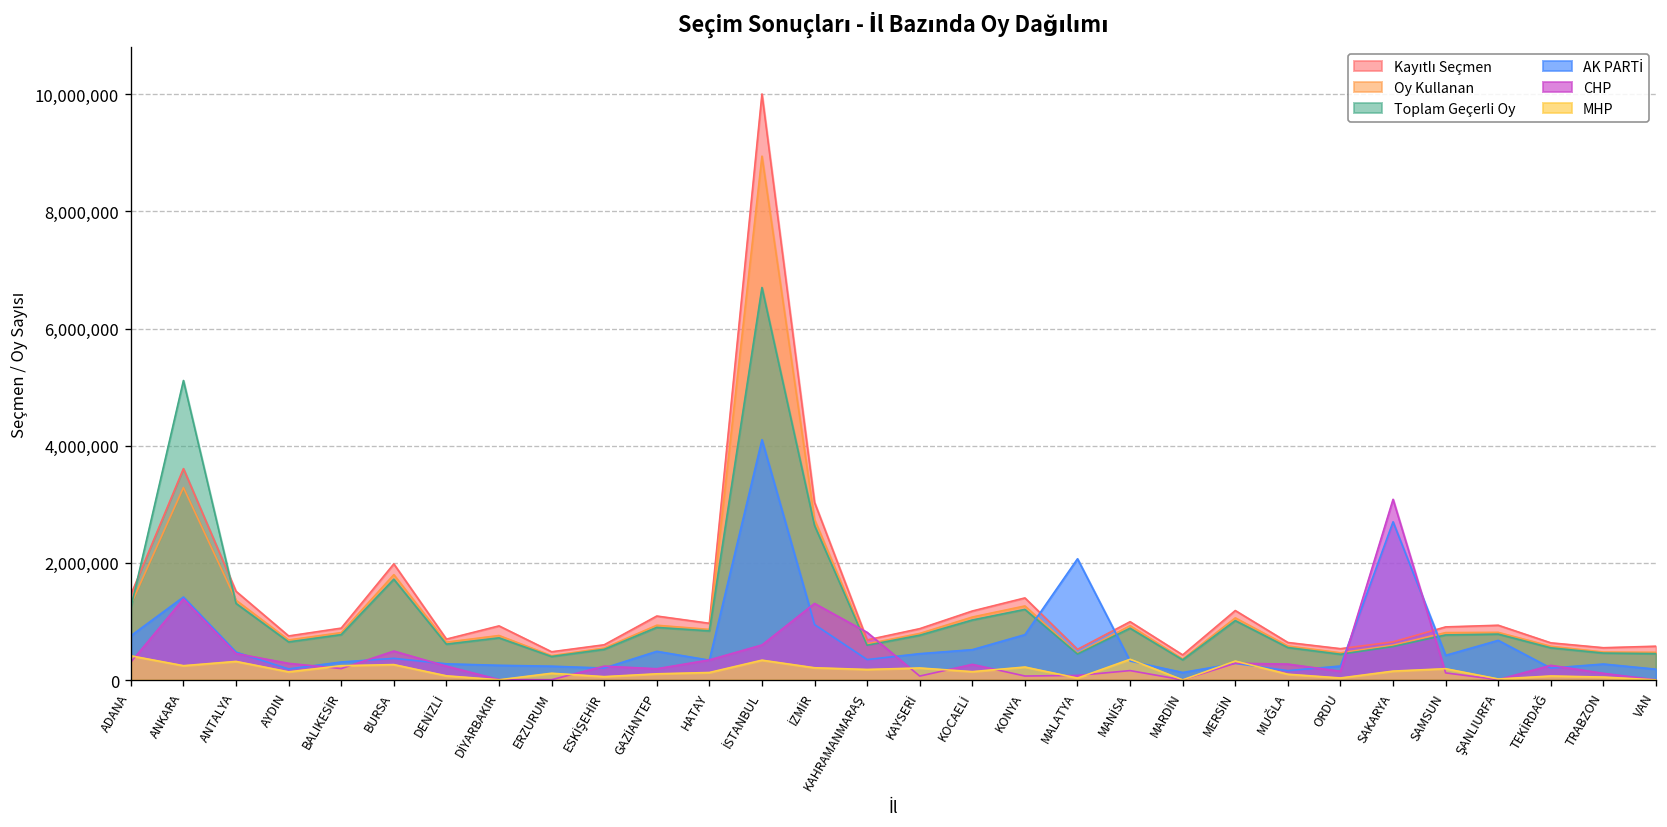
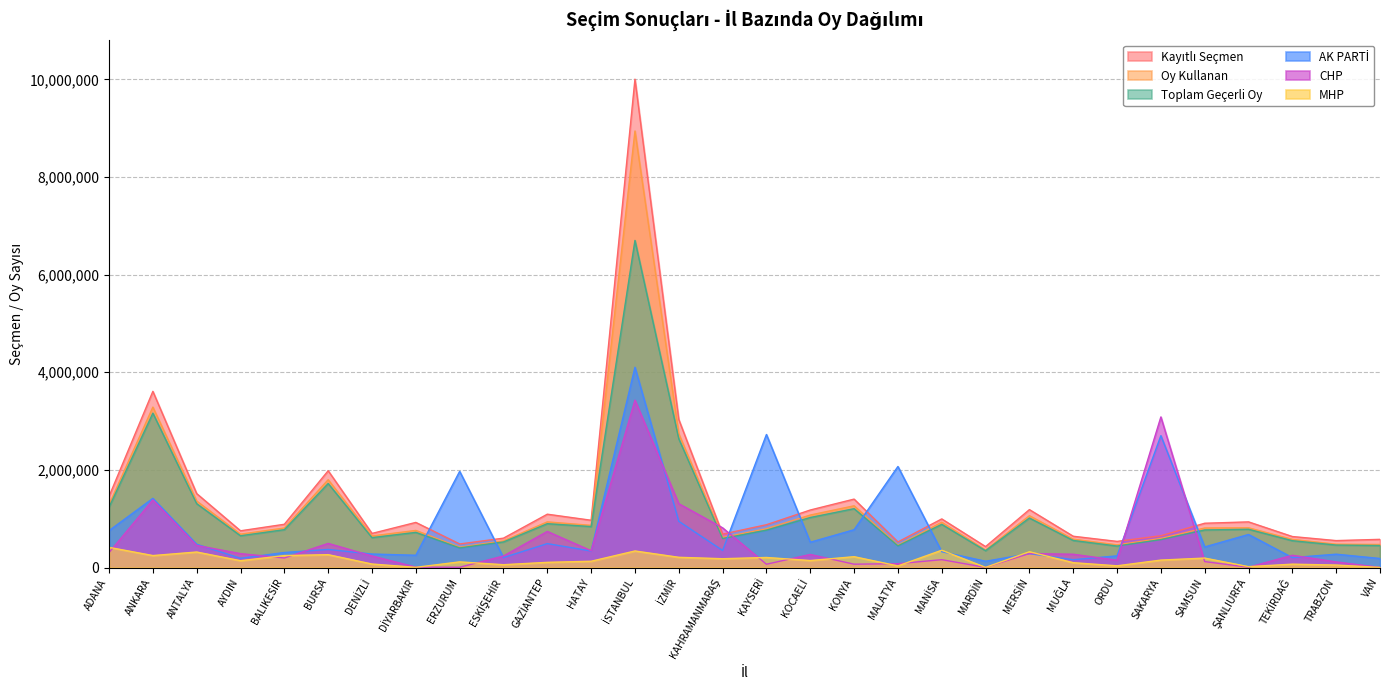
  {
    "Toplam Geçerli Oy": {
-     "ANKARA": "5,100,000",
+     "ANKARA": "3,200,000",
      "ANTALYA": "1,300,000",
      "BURSA": "1,700,000",
      "İSTANBUL": "6,700,000",
      "İZMİR": "2,600,000",
      "KONYA": "1,200,000"
    },
    "AK PARTİ": {
      "ADANA": "800,000",
      "BALIKESİR": "300,000",
      "BURSA": "400,000",
      "DİYARBAKIR": "300,000",
-     "ERZURUM": "200,000",
+     "ERZURUM": "2,000,000",
      "GAZİANTEP": "500,000",
      "İSTANBUL": "4,100,000",
      "İZMİR": "900,000",
      "KAHRAMANMARAŞ": "300,000",
-     "KAYSERİ": "500,000",
+     "KAYSERİ": "2,700,000",
      "KOCAELİ": "500,000",
      "KONYA": "800,000",
      "MALATYA": "2,100,000",
      "MARDİN": "100,000",
      "MUĞLA": "200,000",
      "ORDU": "200,000",
      "SAKARYA": "2,700,000",
      "SAMSUN": "400,000",
      "ŞANLIURFA": "700,000",
      "TRABZON": "300,000",
      "VAN": "200,000"
    },
    "CHP": {
      "ADANA": "300,000",
      "AYDIN": "300,000",
      "BURSA": "500,000",
      "ERZURUM": "0",
-     "GAZİANTEP": "200,000",
-     "İSTANBUL": "600,000",
+     "GAZİANTEP": "700,000",
+     "İSTANBUL": "3,400,000",
      "İZMİR": "1,300,000",
      "KAHRAMANMARAŞ": "800,000",
      "KAYSERİ": "100,000",
      "KOCAELİ": "300,000",
      "KONYA": "100,000",
      "MANİSA": "200,000",
      "MUĞLA": "300,000",
      "ORDU": "200,000",
      "SAKARYA": "3,100,000",
      "SAMSUN": "100,000",
      "TRABZON": "100,000"
    }
  }
